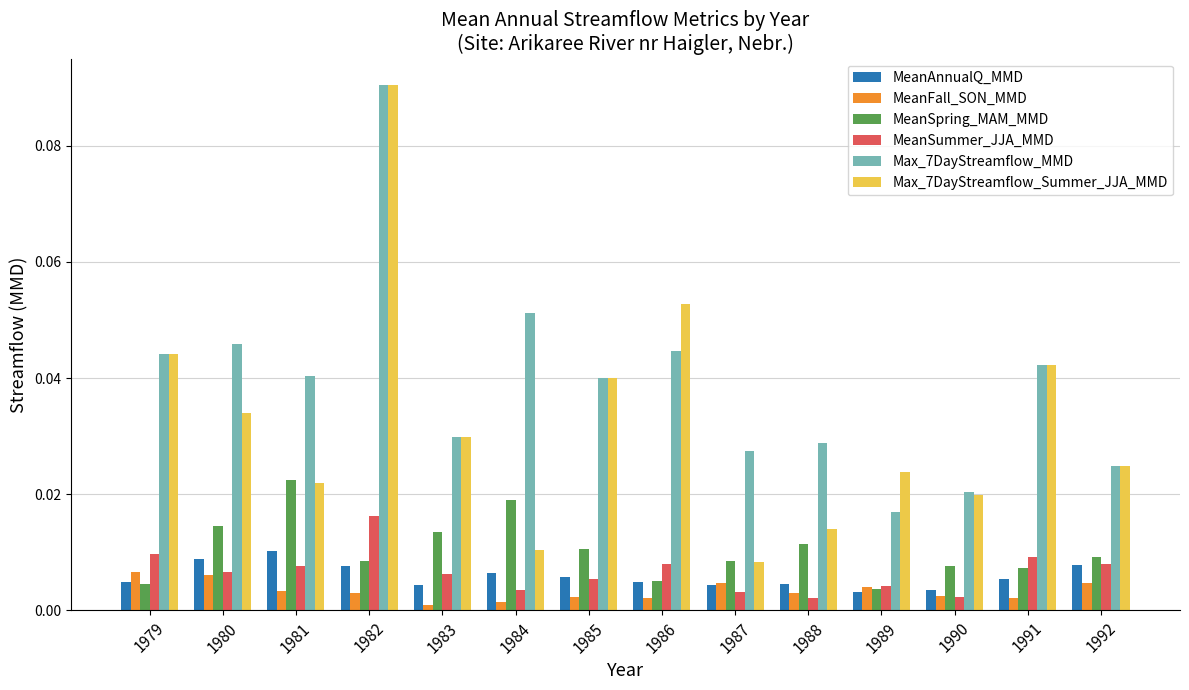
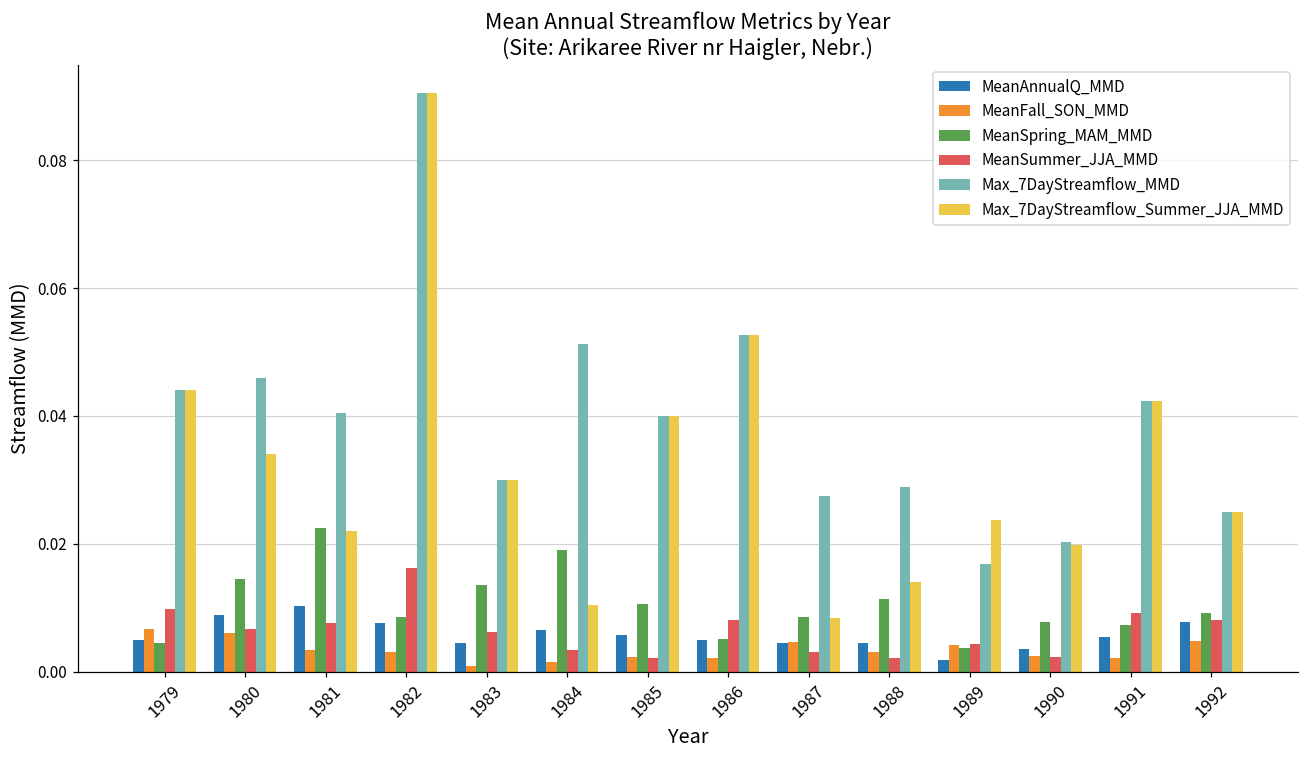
  {
    "MeanAnnualQ_MMD": {
      "1979": 0.005,
      "1980": 0.009,
      "1981": 0.010,
      "1982": 0.008,
      "1983": 0.004,
      "1984": 0.006,
      "1985": 0.006,
      "1986": 0.005,
      "1987": 0.004,
      "1988": 0.004,
-     "1989": 0.003,
+     "1989": 0.002,
      "1990": 0.003,
      "1991": 0.005,
      "1992": 0.008
    },
    "MeanFall_SON_MMD": {
      "1979": 0.007,
      "1980": 0.006,
      "1981": 0.003,
      "1982": 0.003,
      "1983": 0.001,
      "1984": 0.001,
      "1985": 0.002,
      "1986": 0.002,
      "1987": 0.005,
      "1988": 0.003,
      "1989": 0.004,
      "1990": 0.002,
      "1991": 0.002,
      "1992": 0.005
    },
    "MeanSpring_MAM_MMD": {
      "1979": 0.004,
      "1980": 0.014,
      "1981": 0.022,
      "1982": 0.009,
      "1983": 0.014,
      "1984": 0.019,
      "1985": 0.011,
      "1986": 0.005,
      "1987": 0.009,
      "1988": 0.011,
      "1989": 0.004,
      "1990": 0.008,
      "1991": 0.007,
      "1992": 0.009
    },
    "MeanSummer_JJA_MMD": {
      "1979": 0.010,
      "1980": 0.007,
      "1981": 0.008,
      "1982": 0.016,
      "1983": 0.006,
      "1984": 0.003,
-     "1985": 0.005,
+     "1985": 0.002,
      "1986": 0.008,
      "1987": 0.003,
      "1988": 0.002,
      "1989": 0.004,
      "1990": 0.002,
      "1991": 0.009,
      "1992": 0.008
    },
    "Max_7DayStreamflow_MMD": {
      "1979": 0.044,
      "1980": 0.046,
      "1981": 0.040,
      "1982": 0.090,
      "1983": 0.030,
      "1984": 0.051,
      "1985": 0.040,
-     "1986": 0.045,
+     "1986": 0.053,
      "1987": 0.027,
      "1988": 0.029,
      "1989": 0.017,
      "1990": 0.020,
      "1991": 0.042,
      "1992": 0.025
    },
    "Max_7DayStreamflow_Summer_JJA_MMD": {
      "1979": 0.044,
      "1980": 0.034,
      "1981": 0.022,
      "1982": 0.090,
      "1983": 0.030,
      "1984": 0.010,
      "1985": 0.040,
      "1986": 0.053,
      "1987": 0.008,
      "1988": 0.014,
      "1989": 0.024,
      "1990": 0.020,
      "1991": 0.042,
      "1992": 0.025
    }
  }
